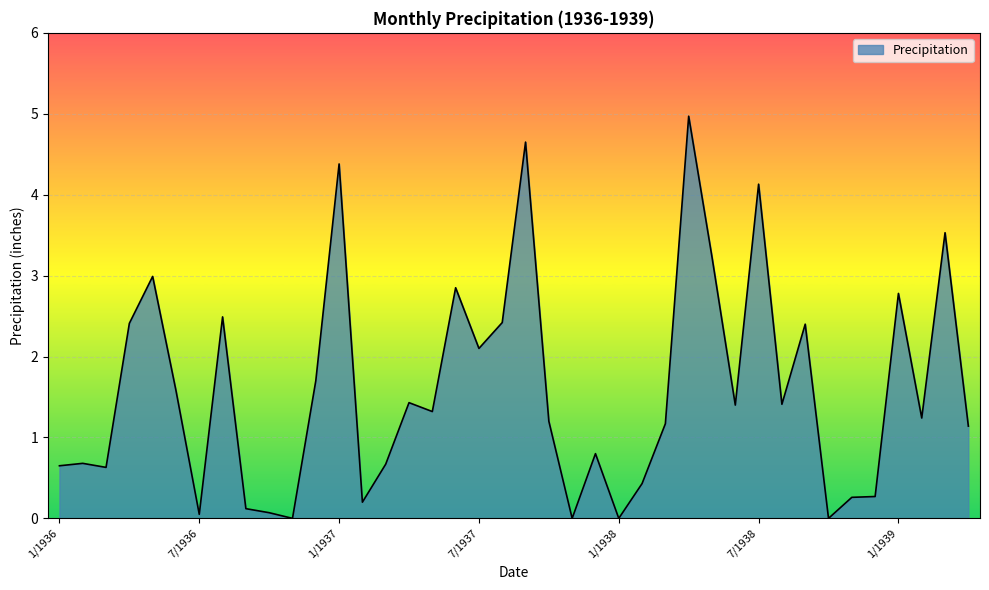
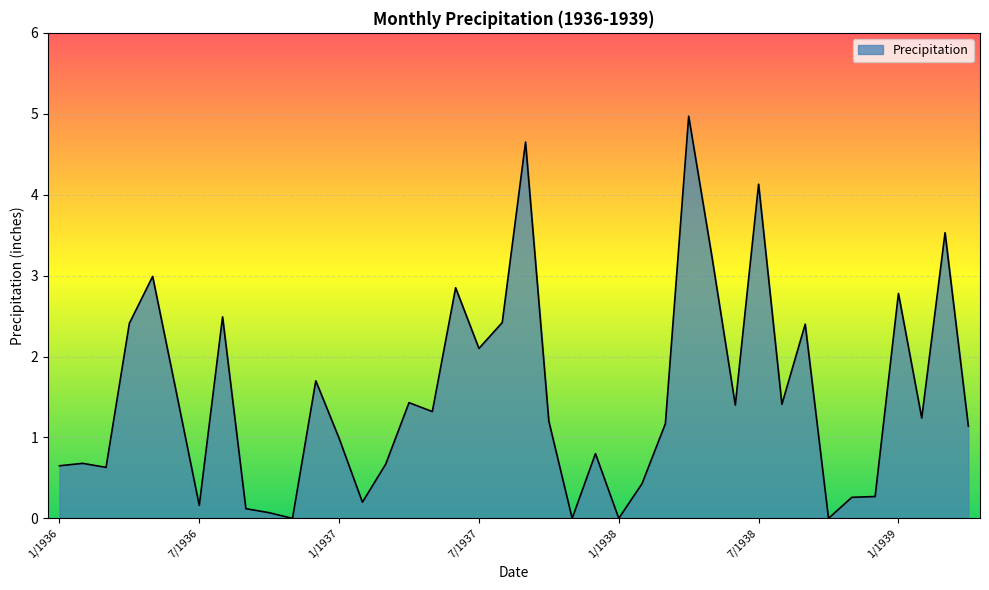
  {
    "1/1936": 0.7,
-   "7/1936": 0.1,
-   "1/1937": 4.4,
+   "7/1936": 0.2,
+   "1/1937": 1.0,
    "7/1937": 2.1,
    "1/1938": 0.0,
    "7/1938": 4.1,
    "1/1939": 2.8
  }
